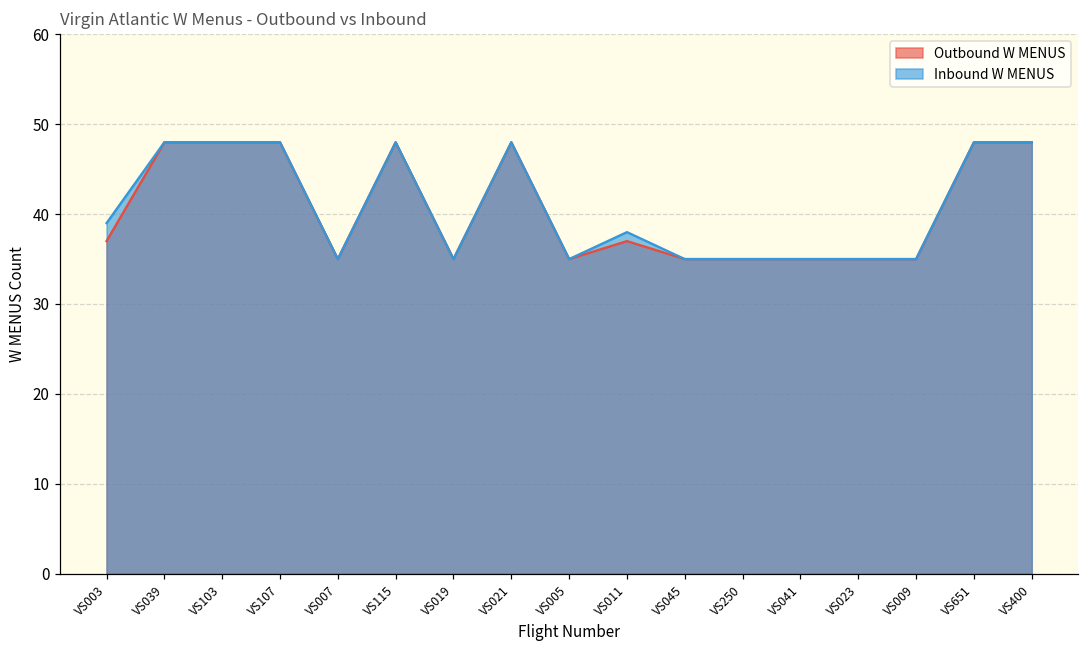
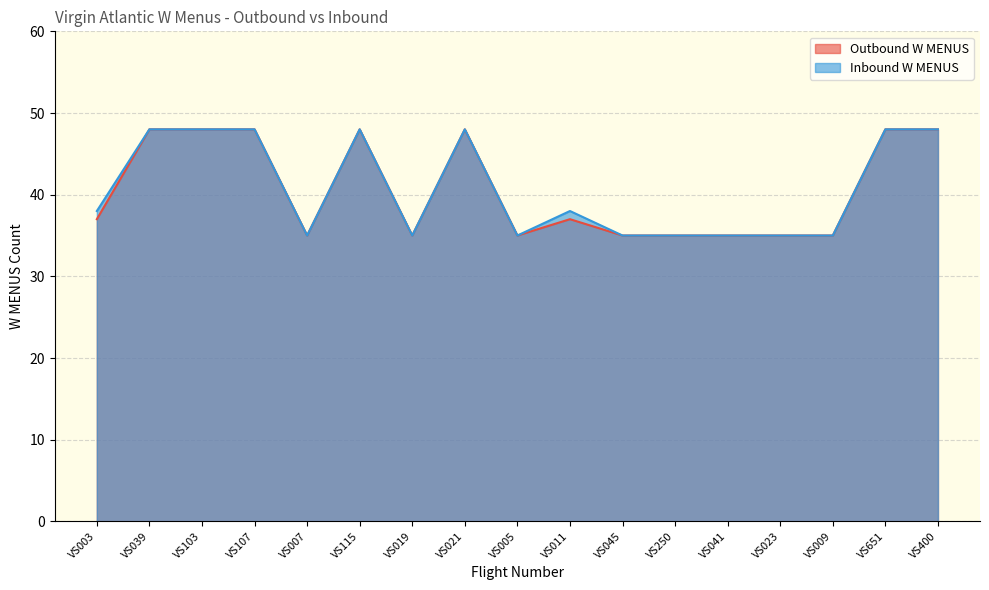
  {
    "Outbound W MENUS": {
      "VS003": 37,
      "VS011": 37
    },
    "Inbound W MENUS": {
-     "VS003": 39,
+     "VS003": 38,
      "VS011": 38
    }
  }
